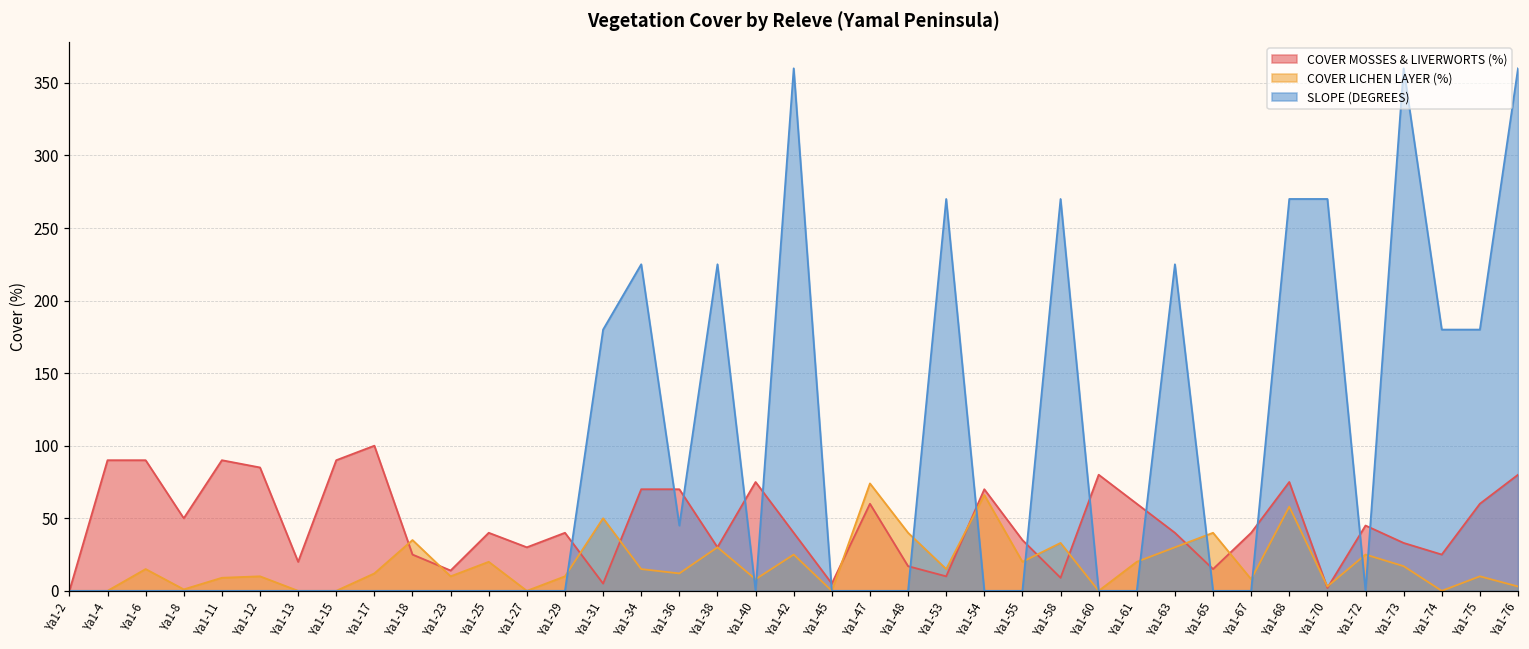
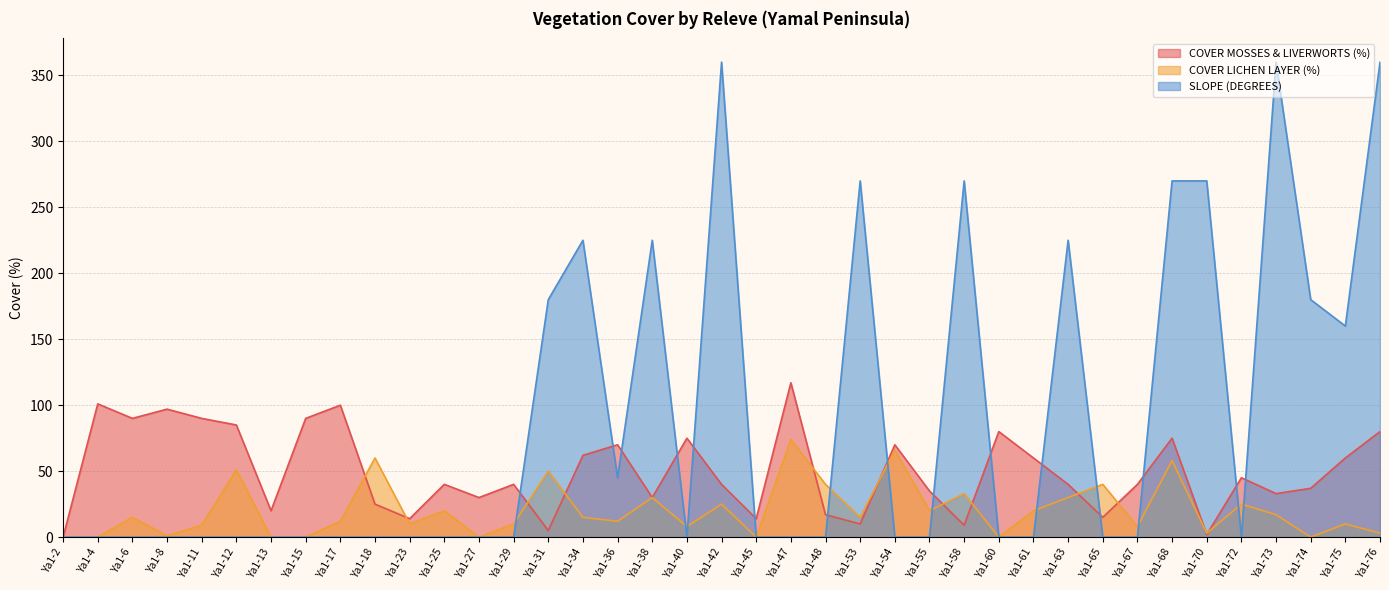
  {
    "COVER MOSSES & LIVERWORTS (%)": {
-     "Ya1-4": 90,
+     "Ya1-4": 101,
      "Ya1-6": 90,
-     "Ya1-8": 50,
+     "Ya1-8": 97,
      "Ya1-11": 90,
      "Ya1-12": 85,
      "Ya1-13": 20,
      "Ya1-15": 90,
      "Ya1-17": 100,
      "Ya1-18": 25,
      "Ya1-23": 14,
      "Ya1-25": 40,
      "Ya1-27": 30,
      "Ya1-29": 40,
      "Ya1-31": 5,
-     "Ya1-34": 70,
+     "Ya1-34": 62,
      "Ya1-36": 70,
      "Ya1-40": 75,
      "Ya1-42": 40,
-     "Ya1-45": 5,
-     "Ya1-47": 60,
+     "Ya1-45": 14,
+     "Ya1-47": 117,
      "Ya1-48": 17,
      "Ya1-53": 10,
      "Ya1-54": 70,
      "Ya1-55": 35,
      "Ya1-58": 9,
      "Ya1-60": 80,
      "Ya1-61": 60,
      "Ya1-63": 40,
      "Ya1-65": 15,
      "Ya1-67": 40,
      "Ya1-68": 75,
      "Ya1-72": 45,
      "Ya1-73": 33,
-     "Ya1-74": 25,
+     "Ya1-74": 37,
      "Ya1-75": 60,
      "Ya1-76": 80
    },
    "COVER LICHEN LAYER (%)": {
      "Ya1-6": 15,
      "Ya1-11": 9,
-     "Ya1-12": 10,
+     "Ya1-12": 51,
      "Ya1-17": 12,
-     "Ya1-18": 35,
+     "Ya1-18": 60,
      "Ya1-23": 10,
      "Ya1-25": 20,
      "Ya1-29": 10,
      "Ya1-31": 50,
      "Ya1-34": 15,
      "Ya1-36": 12,
      "Ya1-40": 8,
      "Ya1-42": 25,
      "Ya1-47": 74,
      "Ya1-48": 40,
      "Ya1-53": 15,
      "Ya1-54": 66,
      "Ya1-55": 20,
      "Ya1-58": 33,
      "Ya1-61": 20,
      "Ya1-63": 30,
      "Ya1-65": 40,
      "Ya1-67": 8,
      "Ya1-68": 58,
      "Ya1-72": 25,
      "Ya1-73": 17,
      "Ya1-74": 0,
      "Ya1-75": 10,
      "Ya1-76": 3
    },
    "SLOPE (DEGREES)": {
      "Ya1-6": 0,
      "Ya1-11": 0,
      "Ya1-12": 0,
      "Ya1-17": 0,
      "Ya1-18": 0,
      "Ya1-23": 0,
      "Ya1-25": 0,
      "Ya1-29": 0,
      "Ya1-31": 180,
      "Ya1-34": 225,
      "Ya1-36": 45,
      "Ya1-38": 225,
      "Ya1-40": 0,
      "Ya1-42": 360,
      "Ya1-47": 0,
      "Ya1-48": 0,
      "Ya1-53": 270,
      "Ya1-54": 0,
      "Ya1-55": 0,
      "Ya1-58": 270,
      "Ya1-61": 0,
      "Ya1-63": 225,
      "Ya1-65": 0,
      "Ya1-67": 0,
      "Ya1-68": 270,
      "Ya1-70": 270,
      "Ya1-72": 0,
      "Ya1-74": 180,
-     "Ya1-75": 180,
+     "Ya1-75": 160,
      "Ya1-76": 360
    }
  }
